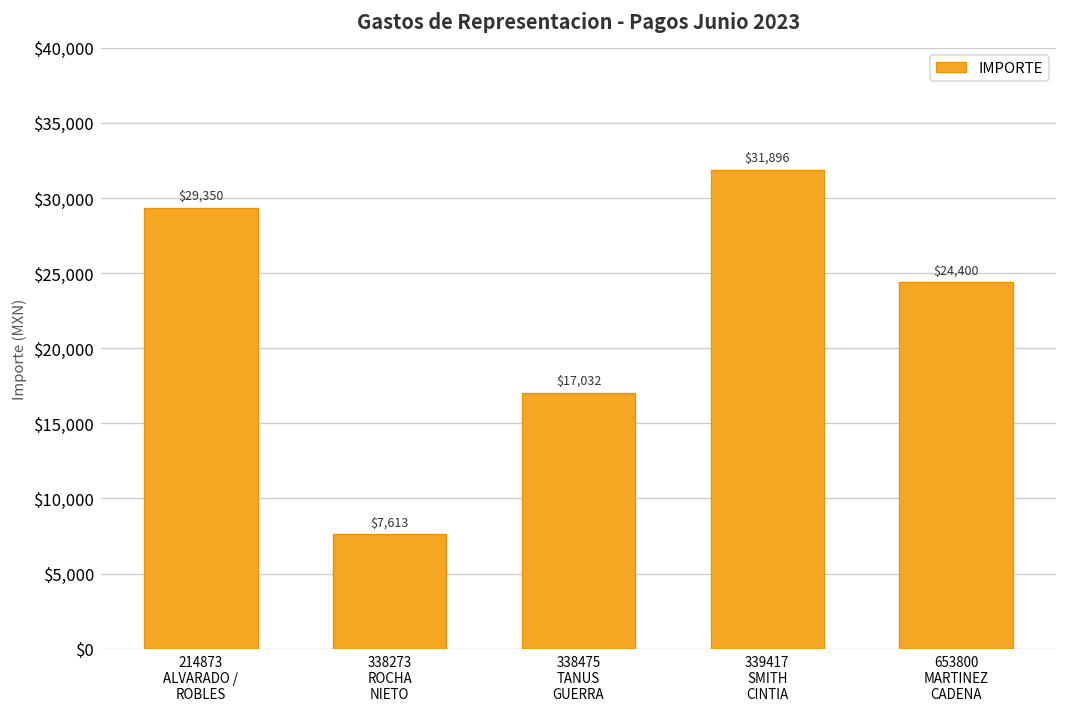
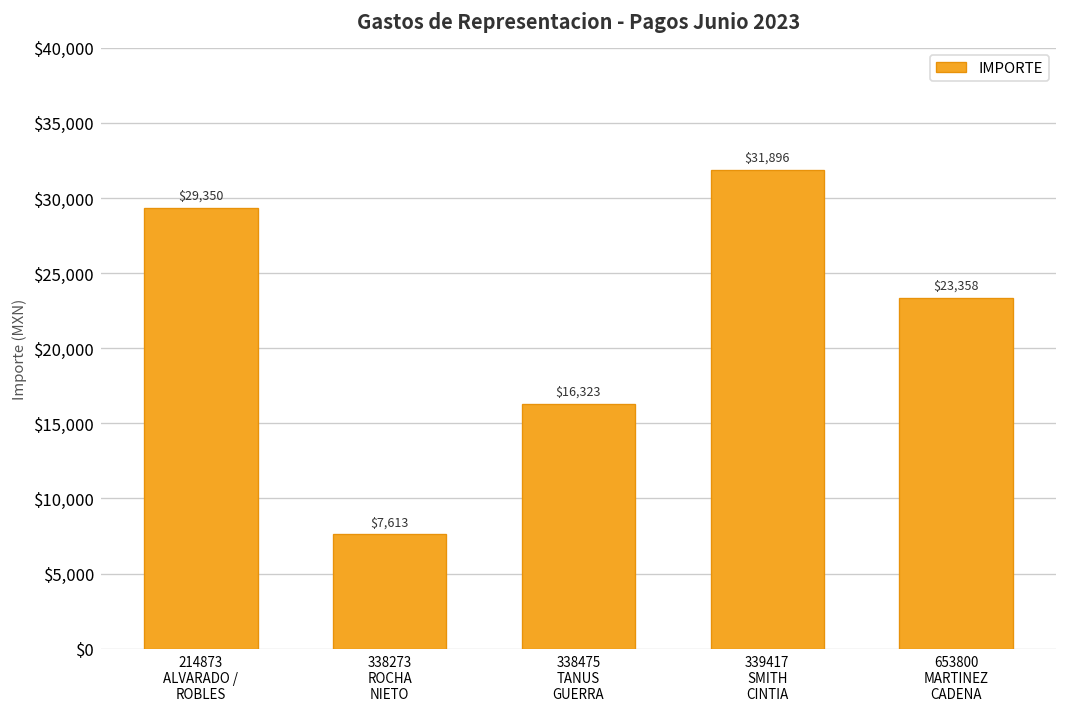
  {
    "214873 ALVARADO / ROBLES": "$29,350",
    "338273 ROCHA NIETO": "$7,613",
-   "338475 TANUS GUERRA": "$17,032",
+   "338475 TANUS GUERRA": "$16,323",
    "339417 SMITH CINTIA": "$31,896",
-   "653800 MARTINEZ CADENA": "$24,400"
+   "653800 MARTINEZ CADENA": "$23,358"
  }
